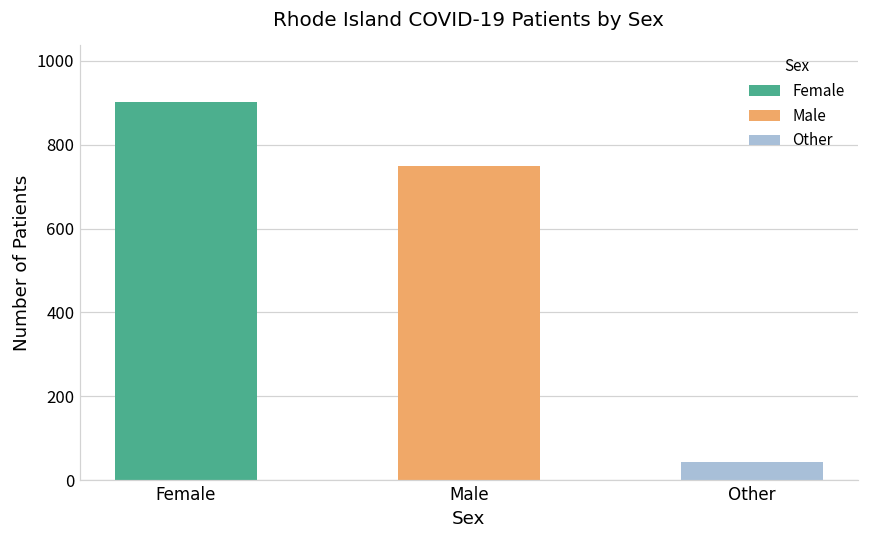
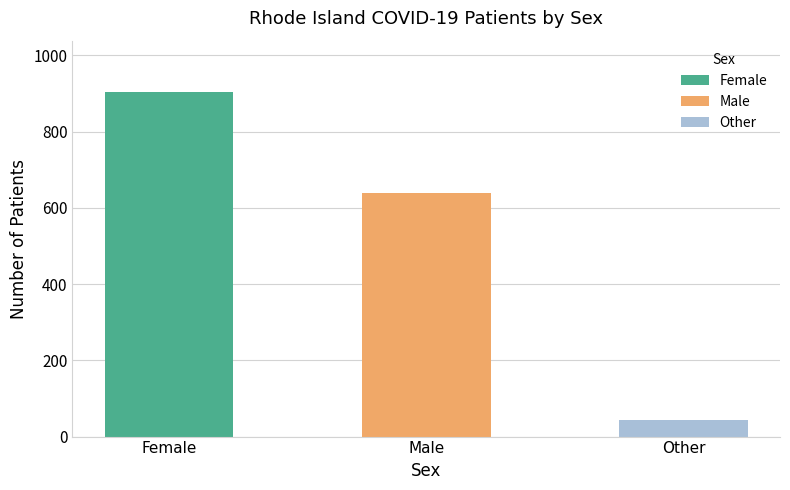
  {
    "Female": 900,
-   "Male": 750,
+   "Male": 640,
    "Other": 40
  }
